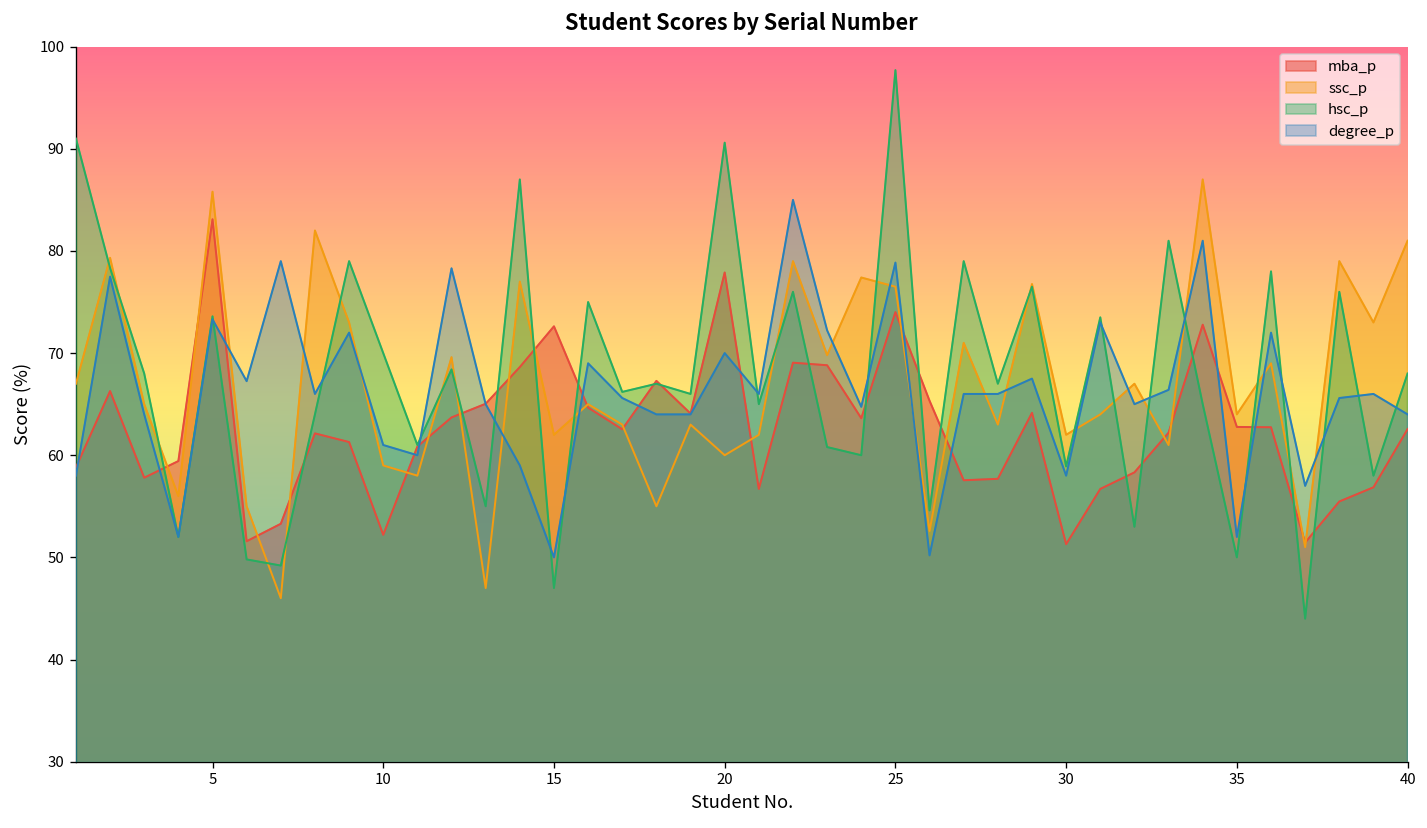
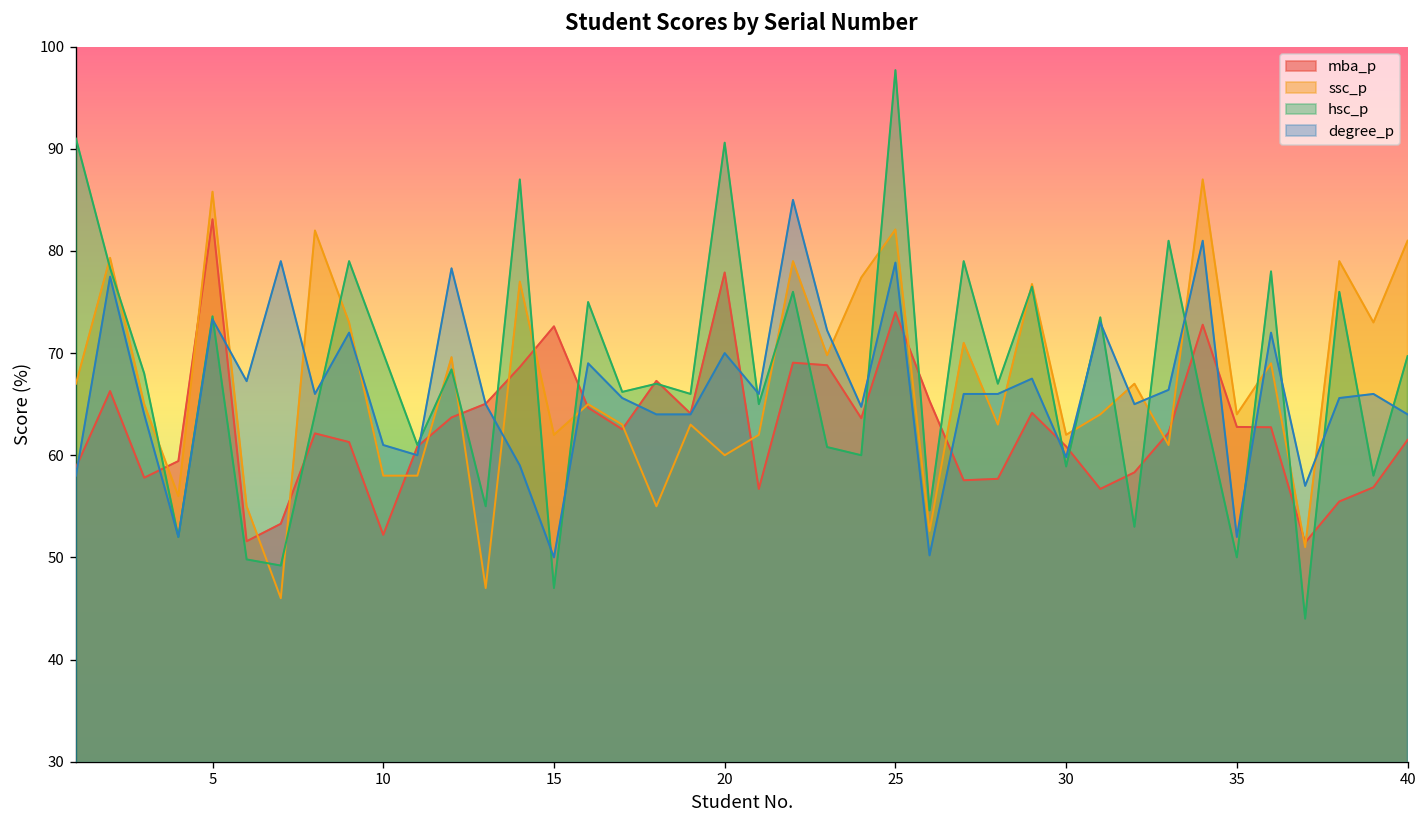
  {
    "mba_p": {
      "5": 83,
      "10": 52,
      "15": 73,
      "20": 78,
      "25": 74,
-     "30": 51,
+     "30": 61,
      "35": 63,
-     "40": 63
+     "40": 62
    },
    "ssc_p": {
      "5": 86,
-     "10": 59,
+     "10": 58,
      "15": 62,
      "20": 60,
-     "25": 77,
+     "25": 82,
      "30": 62,
      "35": 64,
      "40": 81
    },
    "hsc_p": {
      "5": 74,
      "10": 70,
      "15": 47,
      "20": 91,
      "25": 98,
      "30": 59,
      "35": 50,
-     "40": 68
+     "40": 70
    },
    "degree_p": {
      "5": 73,
      "10": 61,
      "15": 50,
      "20": 70,
      "25": 79,
-     "30": 58,
+     "30": 60,
      "35": 52,
      "40": 64
    }
  }
